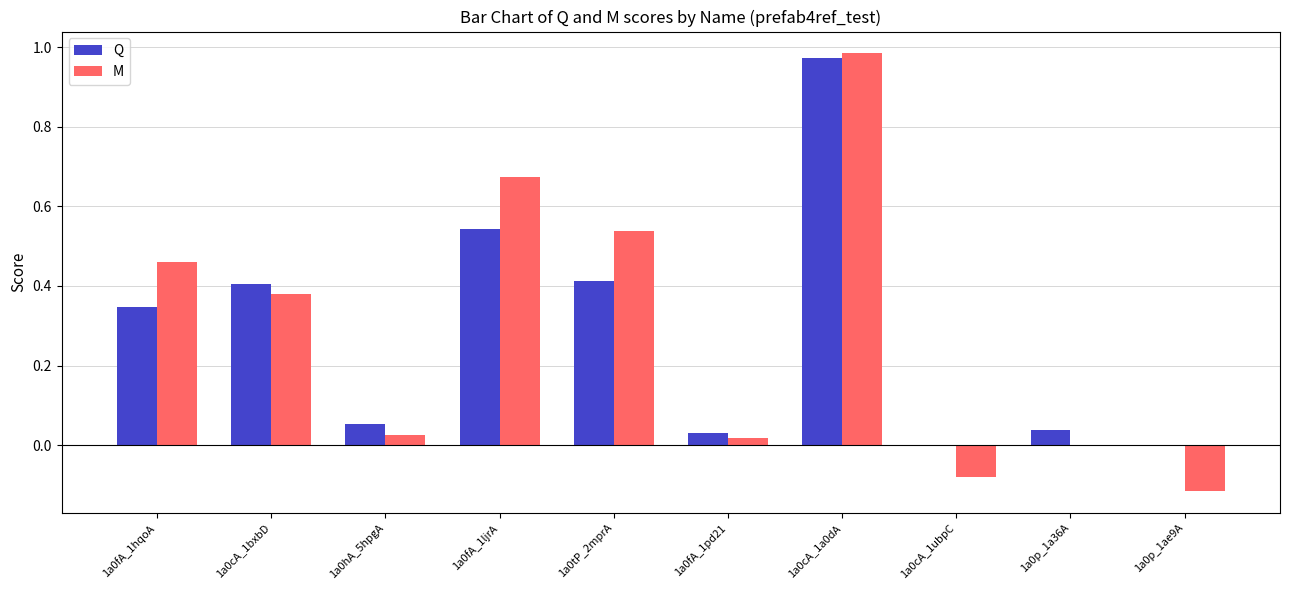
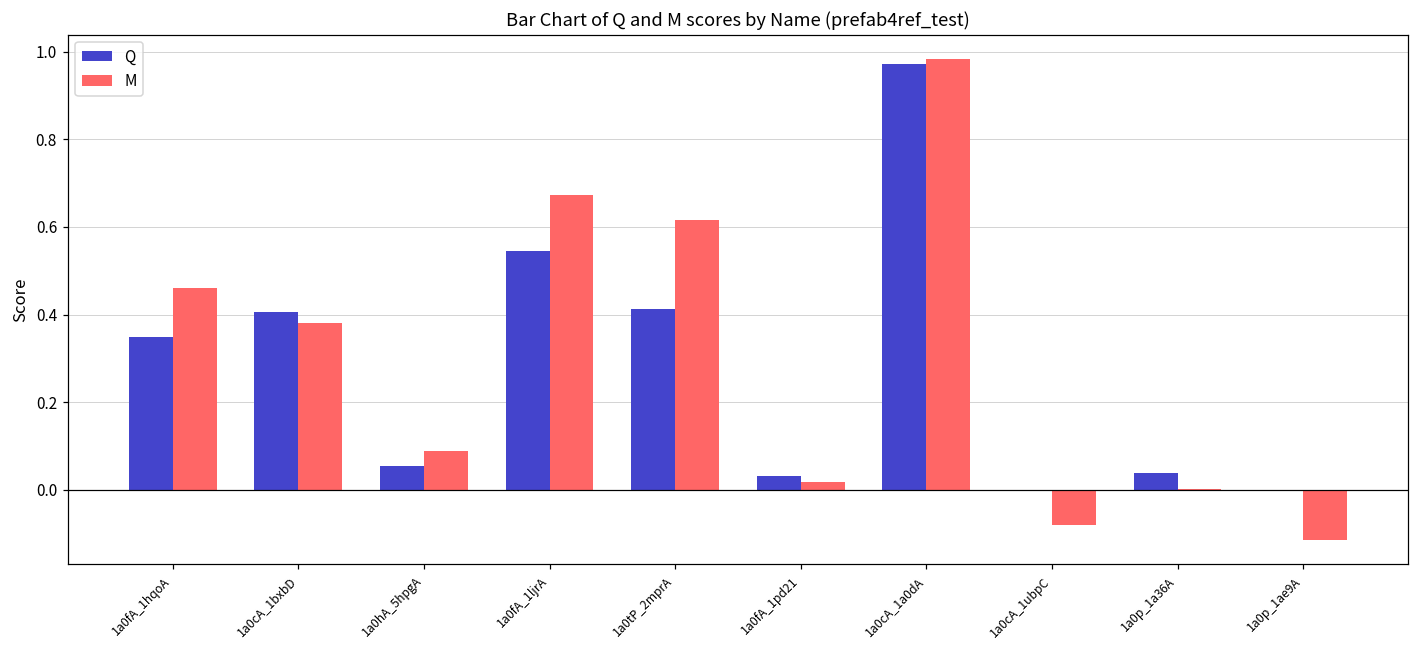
  {
    "Q": {
      "1a0fA_1hqoA": 0.35,
      "1a0cA_1bxbD": 0.41,
      "1a0hA_5hpgA": 0.05,
      "1a0fA_1ljrA": 0.54,
      "1a0tP_2mprA": 0.41,
      "1a0fA_1pd21": 0.03,
      "1a0cA_1a0dA": 0.97,
      "1a0cA_1ubpC": 0.00,
      "1a0p_1a36A": 0.04,
      "1a0p_1ae9A": 0.00
    },
    "M": {
      "1a0fA_1hqoA": 0.46,
      "1a0cA_1bxbD": 0.38,
-     "1a0hA_5hpgA": 0.03,
+     "1a0hA_5hpgA": 0.09,
      "1a0fA_1ljrA": 0.67,
-     "1a0tP_2mprA": 0.54,
+     "1a0tP_2mprA": 0.62,
      "1a0fA_1pd21": 0.02,
      "1a0cA_1a0dA": 0.98,
      "1a0cA_1ubpC": -0.08,
      "1a0p_1ae9A": -0.12
    }
  }
